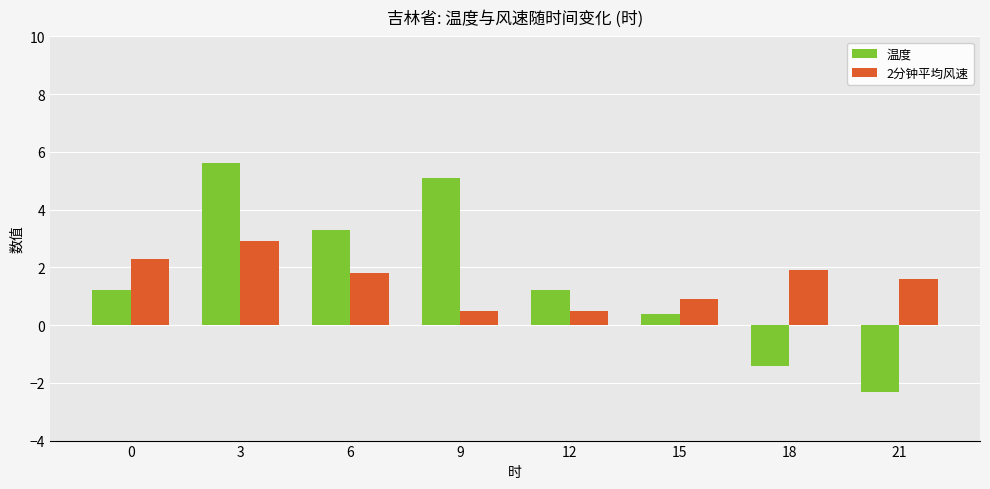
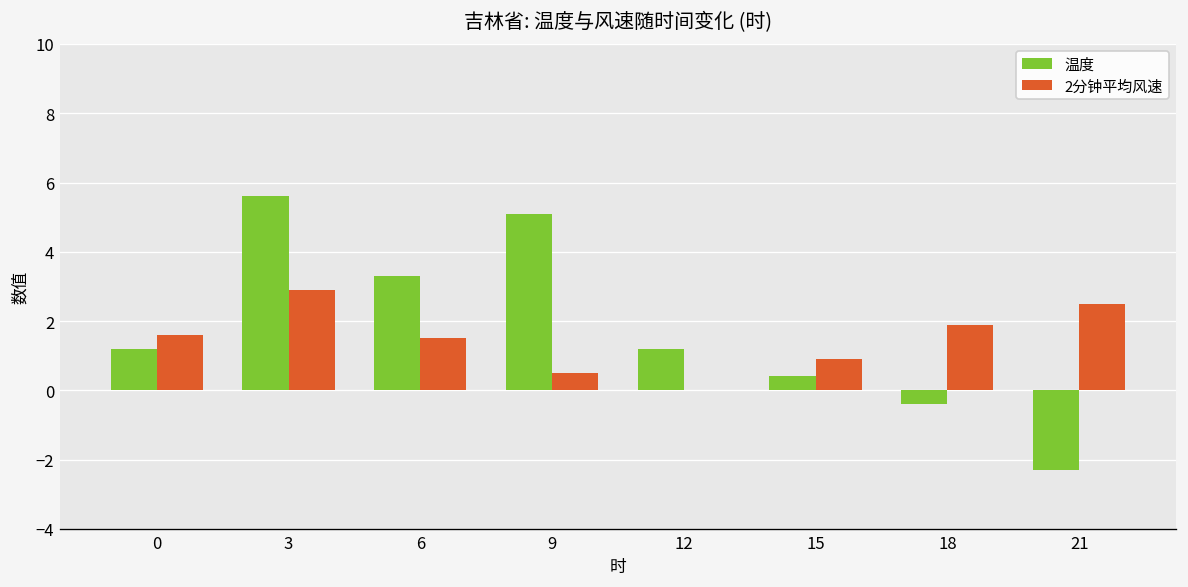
  {
    "温度": {
      "0": 1.2,
      "3": 5.6,
      "6": 3.3,
      "9": 5.1,
      "12": 1.2,
      "15": 0.4,
-     "18": -1.4,
+     "18": -0.4,
      "21": -2.3
    },
    "2分钟平均风速": {
-     "0": 2.3,
+     "0": 1.6,
      "3": 2.9,
-     "6": 1.8,
+     "6": 1.5,
      "9": 0.5,
-     "12": 0.5,
+     "12": 0.0,
      "15": 0.9,
      "18": 1.9,
-     "21": 1.6
+     "21": 2.5
    }
  }
